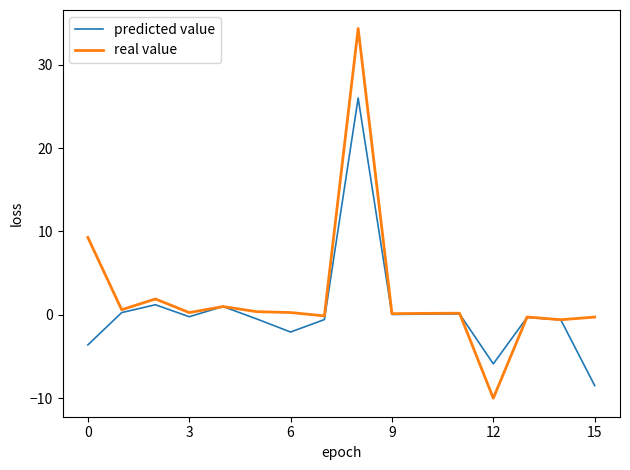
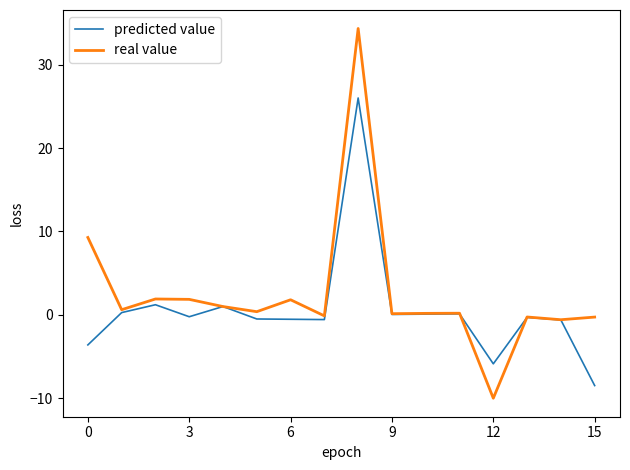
  {
    "predicted value": {
      "0": -4,
      "3": 0,
-     "6": -2,
+     "6": -1,
      "12": -6,
      "15": -8
    },
    "real value": {
      "0": 9,
-     "3": 0,
-     "6": 0,
+     "3": 2,
+     "6": 2,
      "12": -10,
      "15": 0
    }
  }
